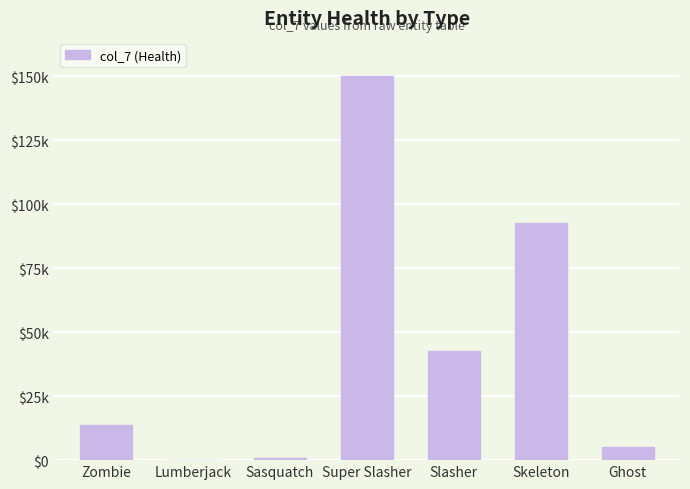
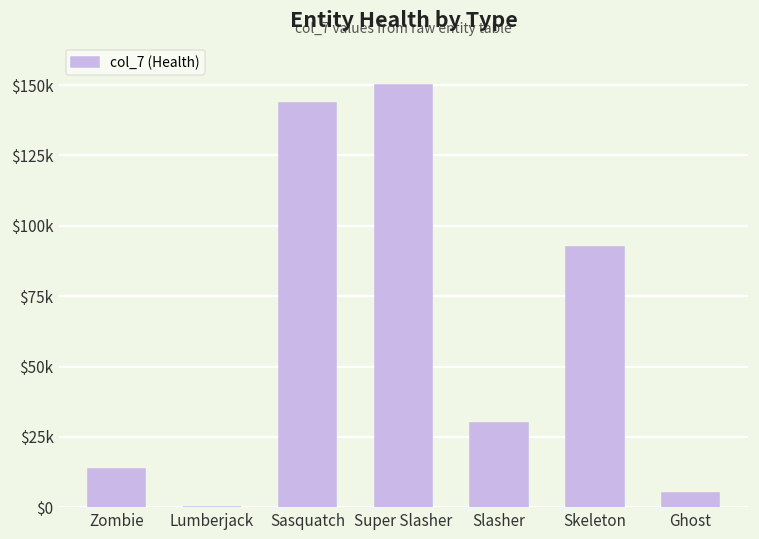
  {
    "Zombie": "$14000",
-   "Sasquatch": "$1000",
+   "Sasquatch": "$144000",
    "Super Slasher": "$150000",
-   "Slasher": "$43000",
+   "Slasher": "$30000",
    "Skeleton": "$93000",
    "Ghost": "$5000"
  }
